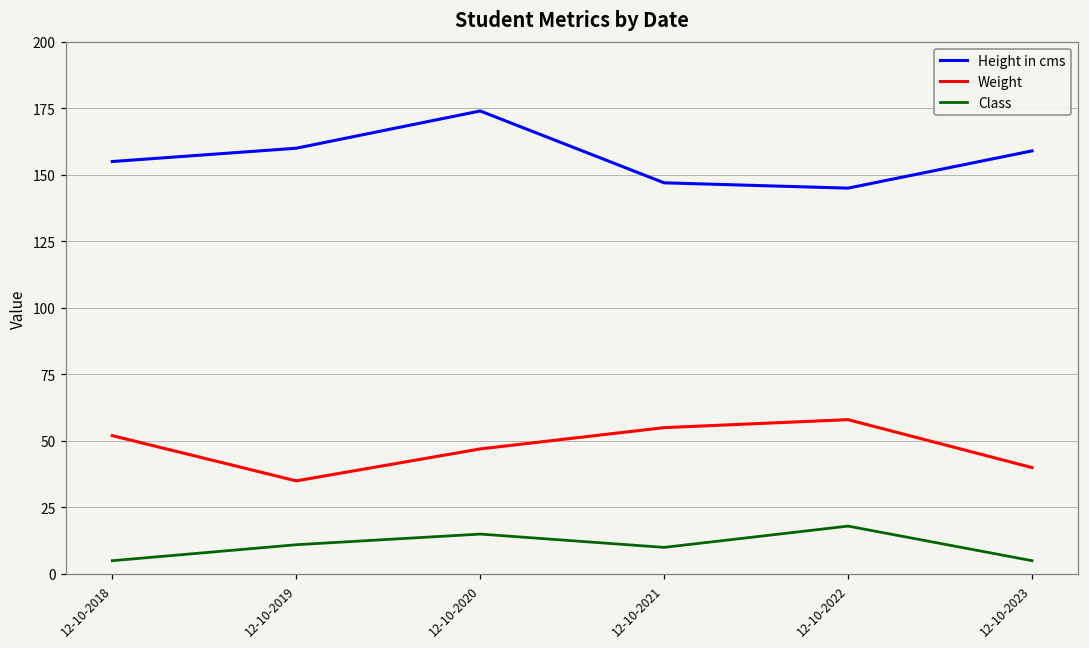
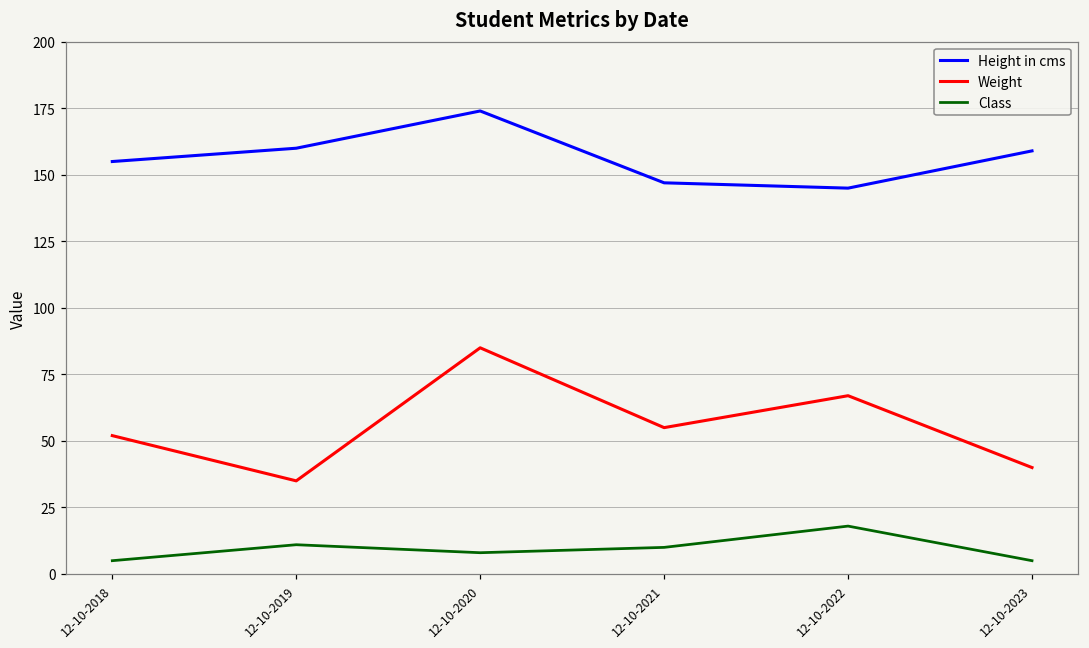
  {
    "Height in cms": {
      "12-10-2018": 155,
      "12-10-2019": 160,
      "12-10-2020": 174,
      "12-10-2021": 147,
      "12-10-2022": 145,
      "12-10-2023": 159
    },
    "Weight": {
      "12-10-2018": 52,
      "12-10-2019": 35,
-     "12-10-2020": 47,
+     "12-10-2020": 85,
      "12-10-2021": 55,
-     "12-10-2022": 58,
+     "12-10-2022": 67,
      "12-10-2023": 40
    },
    "Class": {
      "12-10-2018": 5,
      "12-10-2019": 11,
-     "12-10-2020": 15,
+     "12-10-2020": 8,
      "12-10-2021": 10,
      "12-10-2022": 18,
      "12-10-2023": 5
    }
  }
